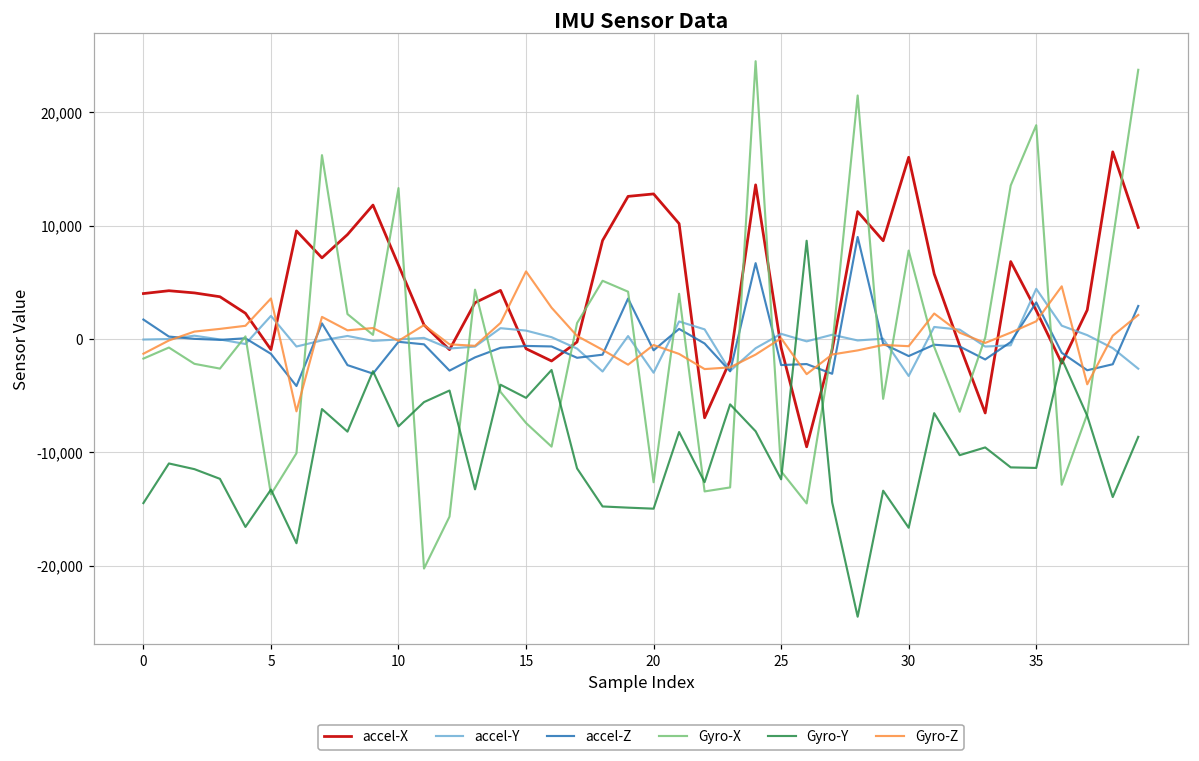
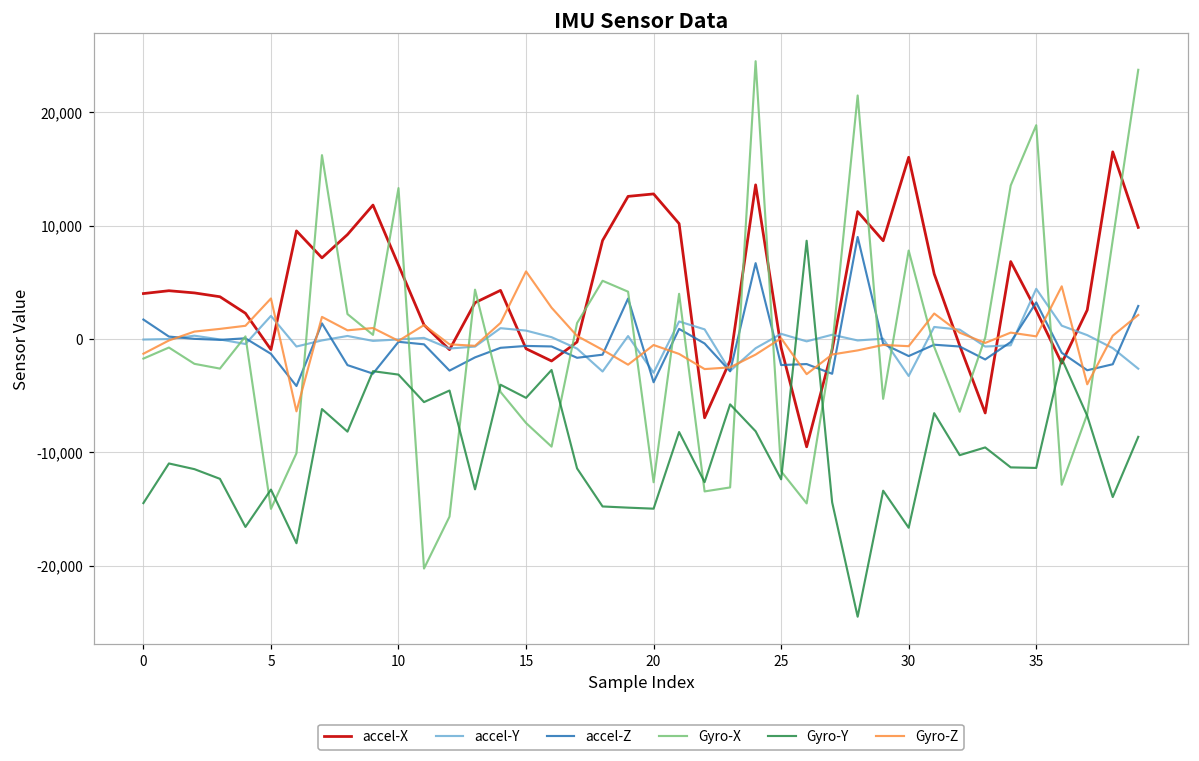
  {
    "accel-X": {
      "0": "4,000",
      "5": "-900",
      "10": "6,500",
      "15": "-900",
      "20": "12,800",
      "25": "-800",
      "30": "16,000",
      "35": "2,500"
    },
    "accel-Y": {
      "0": "-100",
      "5": "2,000",
      "15": "700",
      "20": "-3,000",
      "25": "400",
      "30": "-3,300",
      "35": "4,400"
    },
    "accel-Z": {
      "0": "1,700",
      "5": "-1,300",
      "15": "-600",
-     "20": "-1,000",
+     "20": "-3,800",
      "25": "-2,300",
      "30": "-1,500",
      "35": "3,200"
    },
    "Gyro-X": {
      "0": "-1,700",
-     "5": "-13,700",
+     "5": "-15,000",
      "10": "13,300",
      "15": "-7,400",
      "20": "-12,700",
      "25": "-11,700",
      "30": "7,800",
      "35": "18,900"
    },
    "Gyro-Y": {
      "0": "-14,500",
      "5": "-13,300",
-     "10": "-7,700",
+     "10": "-3,200",
      "15": "-5,200",
      "20": "-15,000",
      "25": "-12,400",
      "30": "-16,700",
      "35": "-11,400"
    },
    "Gyro-Z": {
      "0": "-1,300",
      "5": "3,600",
      "15": "6,000",
      "20": "-500",
      "25": "100",
      "30": "-600",
-     "35": "1,500"
+     "35": "200"
    }
  }
